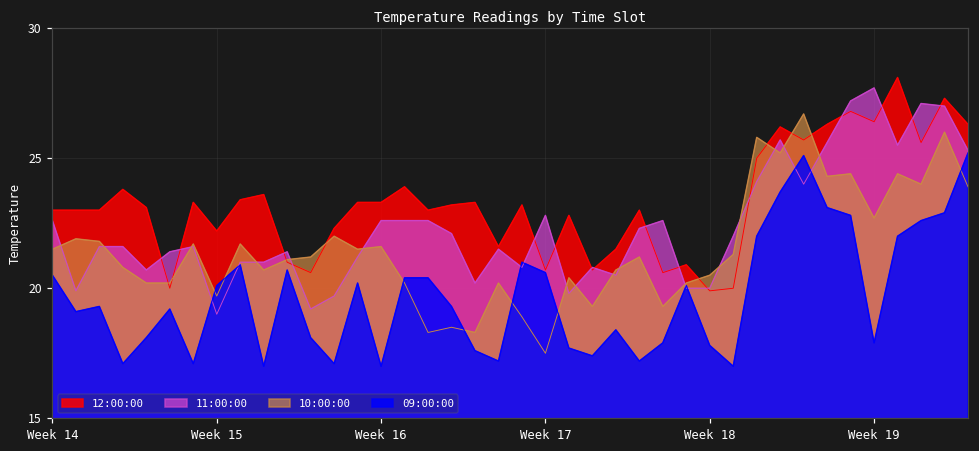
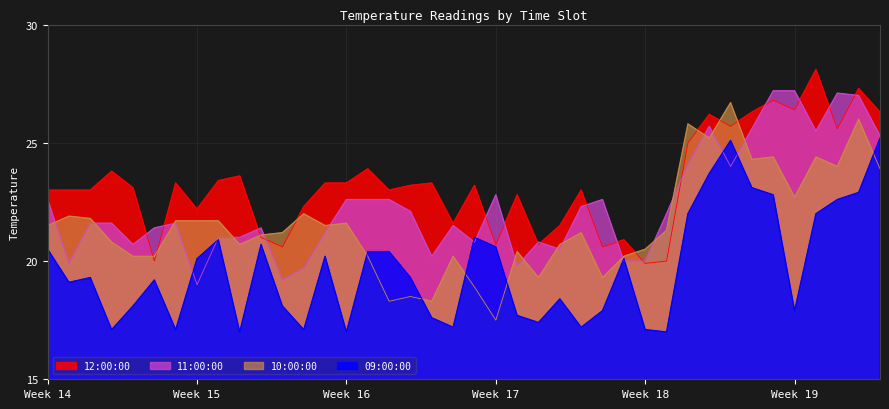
  {
    "12:00:00": {
      "Week 14": 23.0,
      "Week 15": 22.2,
      "Week 16": 23.3,
      "Week 19": 26.4
    },
    "11:00:00": {
      "Week 14": 22.6,
      "Week 15": 19.0,
      "Week 16": 22.6,
      "Week 17": 22.8,
-     "Week 19": 27.7
+     "Week 19": 27.2
    },
    "10:00:00": {
      "Week 14": 21.5,
-     "Week 15": 19.7,
+     "Week 15": 21.7,
      "Week 16": 21.6,
      "Week 17": 17.5,
      "Week 18": 20.5,
      "Week 19": 22.7
    },
    "09:00:00": {
      "Week 14": 20.5,
      "Week 15": 20.1,
      "Week 16": 17.0,
-     "Week 18": 17.8,
+     "Week 18": 17.1,
      "Week 19": 17.9
    }
  }
